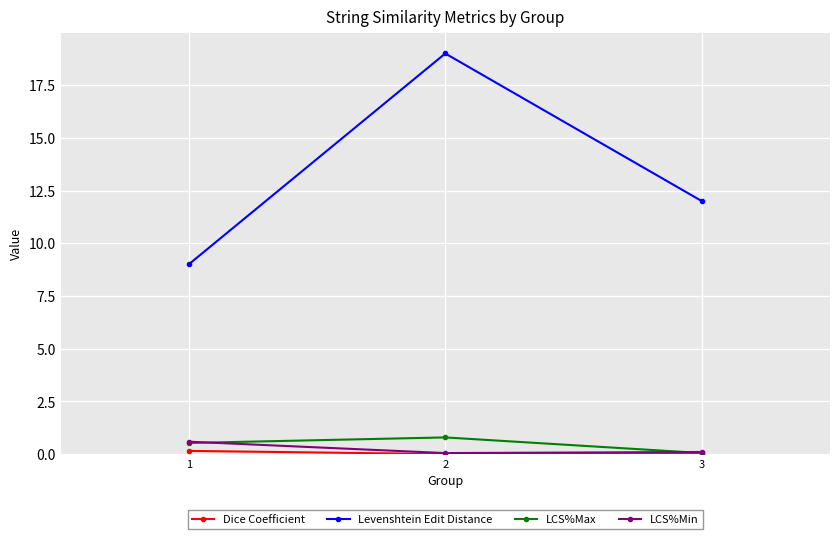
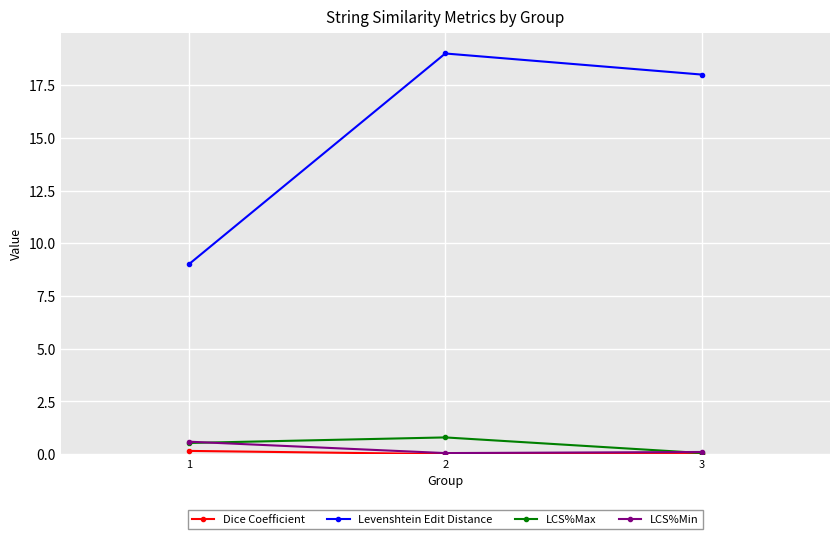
  {
    "Dice Coefficient": {
      "1": 0.2
    },
    "Levenshtein Edit Distance": {
      "1": 9,
      "2": 19,
-     "3": 12
+     "3": 18
    },
    "LCS%Max": {
      "2": 0.8
    }
  }
